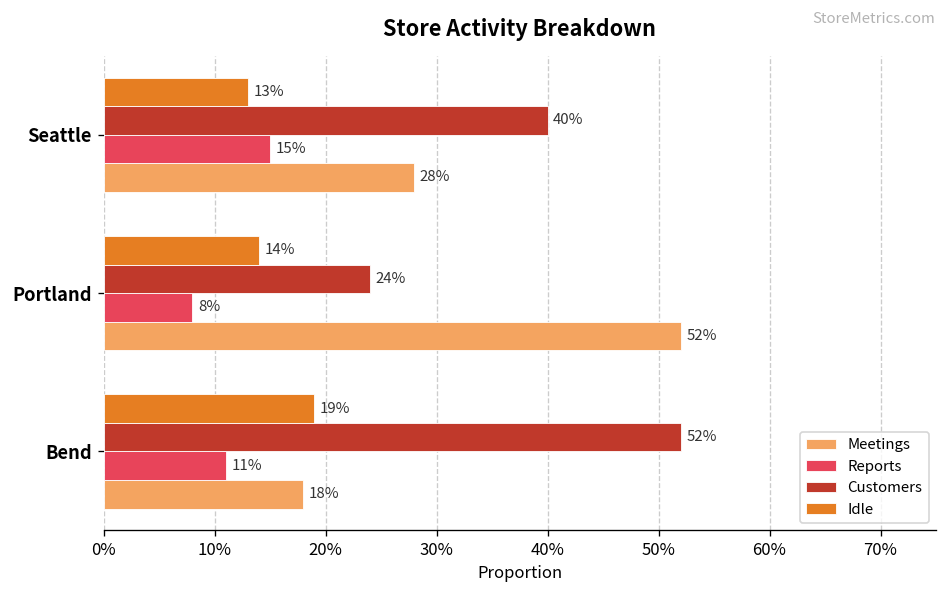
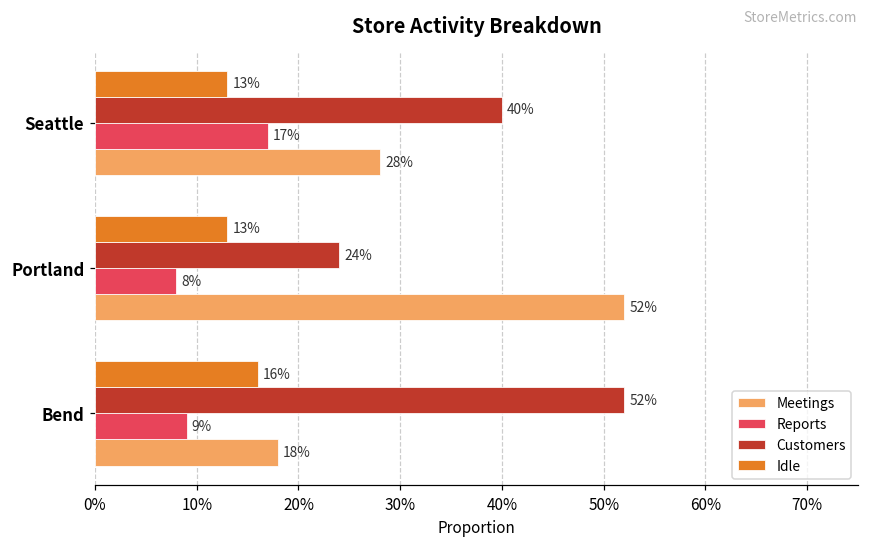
  {
    "Meetings": {
      "Seattle": "28%",
      "Portland": "52%",
      "Bend": "18%"
    },
    "Reports": {
-     "Seattle": "15%",
+     "Seattle": "17%",
      "Portland": "8%",
-     "Bend": "11%"
+     "Bend": "9%"
    },
    "Customers": {
      "Seattle": "40%",
      "Portland": "24%",
      "Bend": "52%"
    },
    "Idle": {
      "Seattle": "13%",
-     "Portland": "14%",
-     "Bend": "19%"
+     "Portland": "13%",
+     "Bend": "16%"
    }
  }
